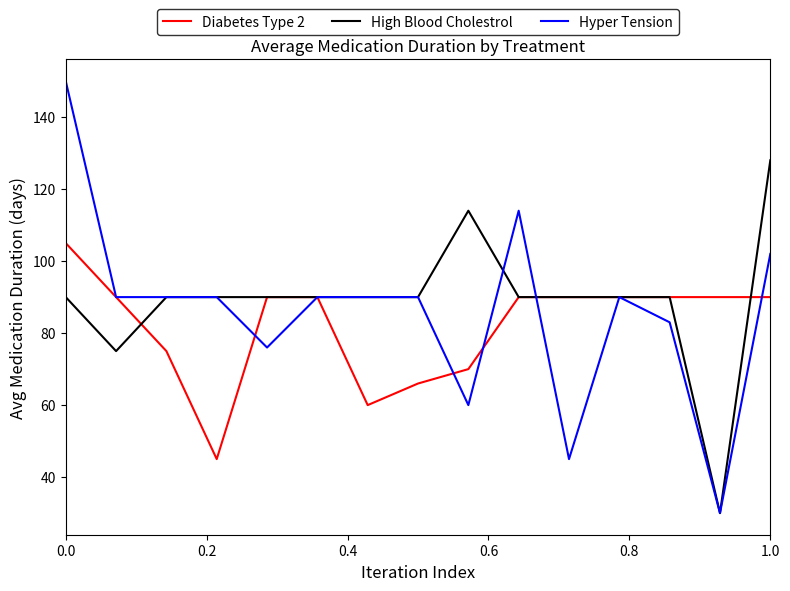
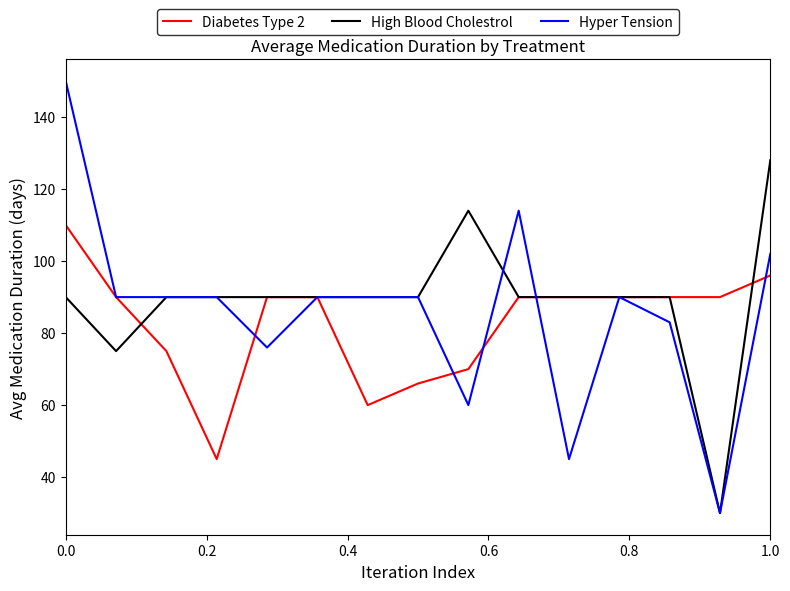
  {
    "Diabetes Type 2": {
-     "0.0": 105,
-     "1.0": 90
+     "0.0": 110,
+     "1.0": 96
    },
    "High Blood Cholestrol": {
      "0.0": 90,
      "1.0": 128
    },
    "Hyper Tension": {
      "0.0": 150,
      "1.0": 102
    }
  }
